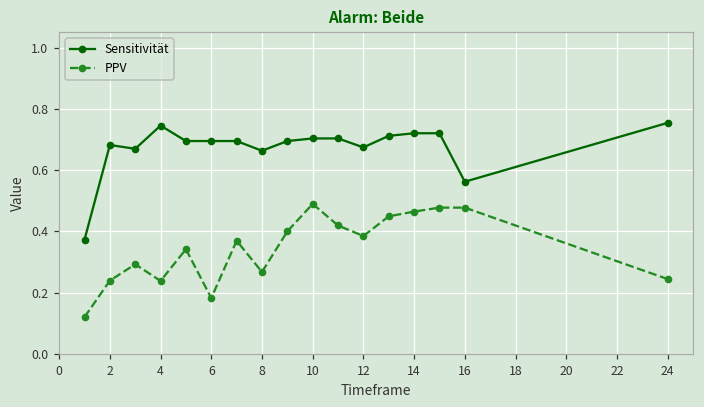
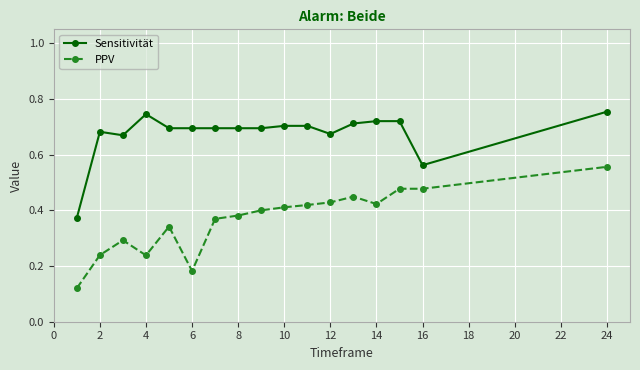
  {
    "Sensitivität": {
      "2": 0.68,
      "4": 0.75,
      "6": 0.69,
-     "8": 0.66,
+     "8": 0.69,
      "10": 0.70,
      "12": 0.67,
      "14": 0.72,
      "16": 0.56,
      "24": 0.75
    },
    "PPV": {
      "2": 0.24,
      "4": 0.24,
      "6": 0.18,
-     "8": 0.27,
-     "10": 0.49,
-     "12": 0.38,
-     "14": 0.46,
+     "8": 0.38,
+     "10": 0.41,
+     "12": 0.43,
+     "14": 0.42,
      "16": 0.48,
-     "24": 0.24
+     "24": 0.56
    }
  }
